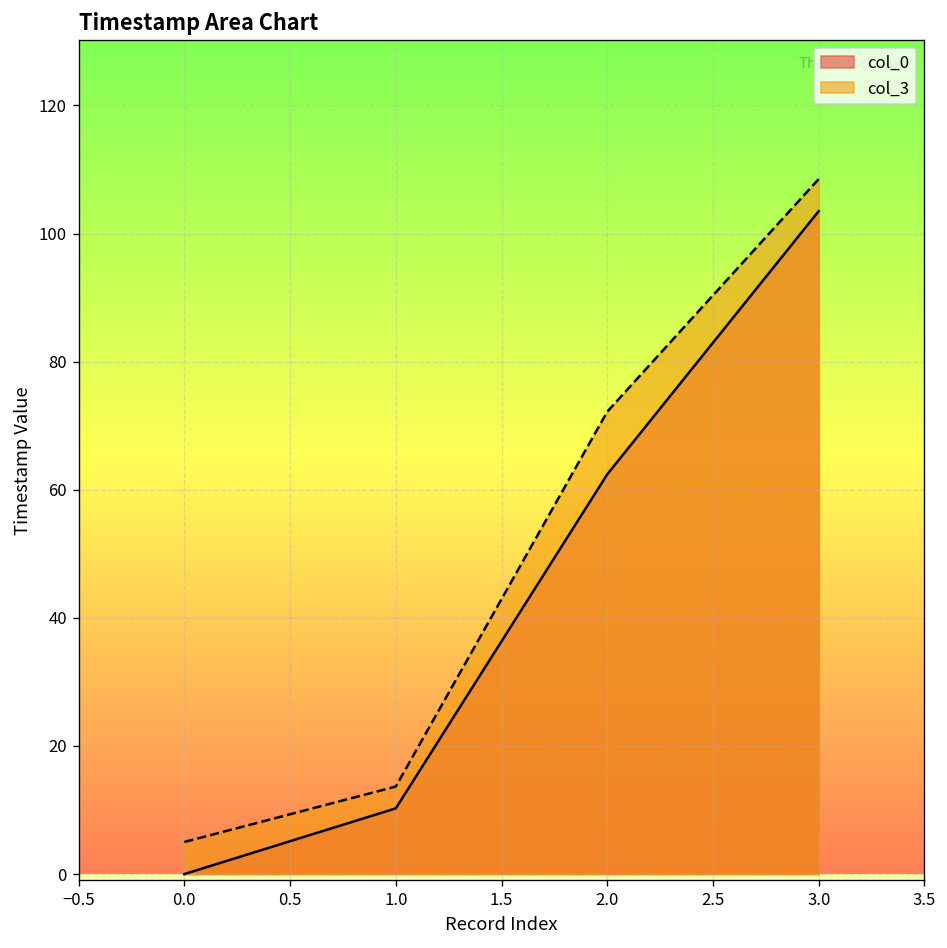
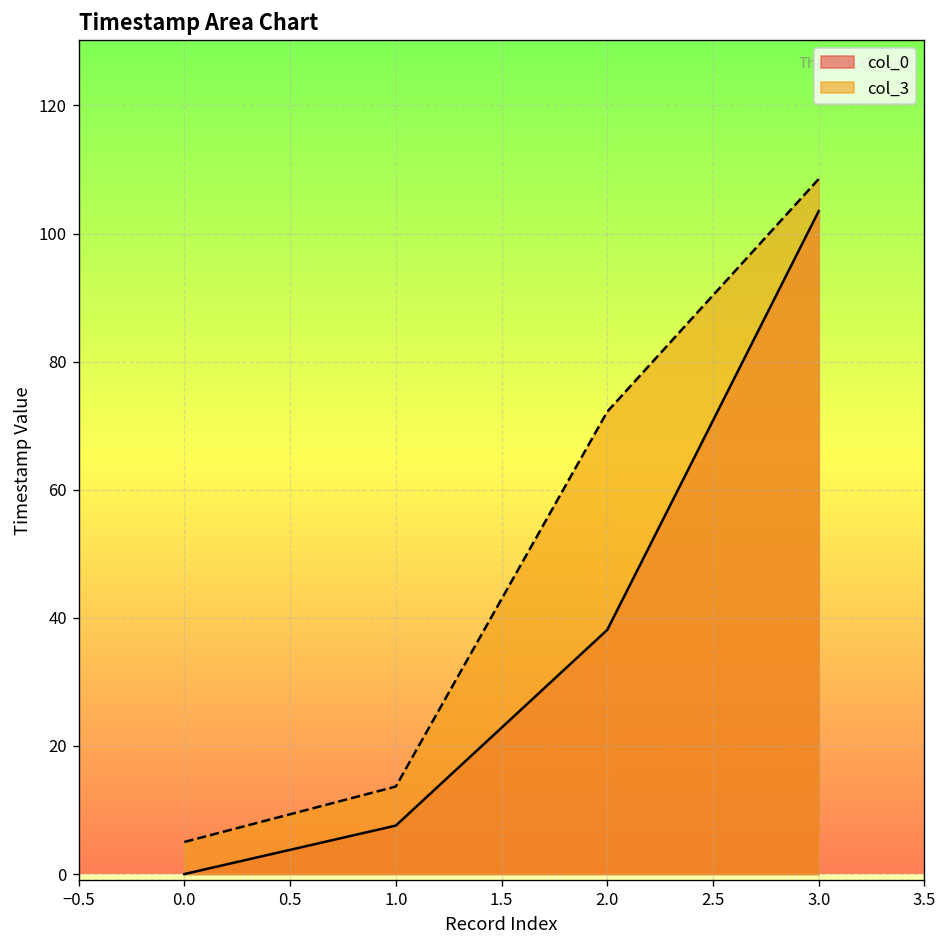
  {
    "col_0": {
      "0.0": 0,
-     "1.0": 10,
-     "2.0": 62,
+     "1.0": 8,
+     "2.0": 38,
      "3.0": 104
    },
    "col_3": {
      "0.0": 5,
      "1.0": 14,
      "2.0": 72,
      "3.0": 109
    }
  }
